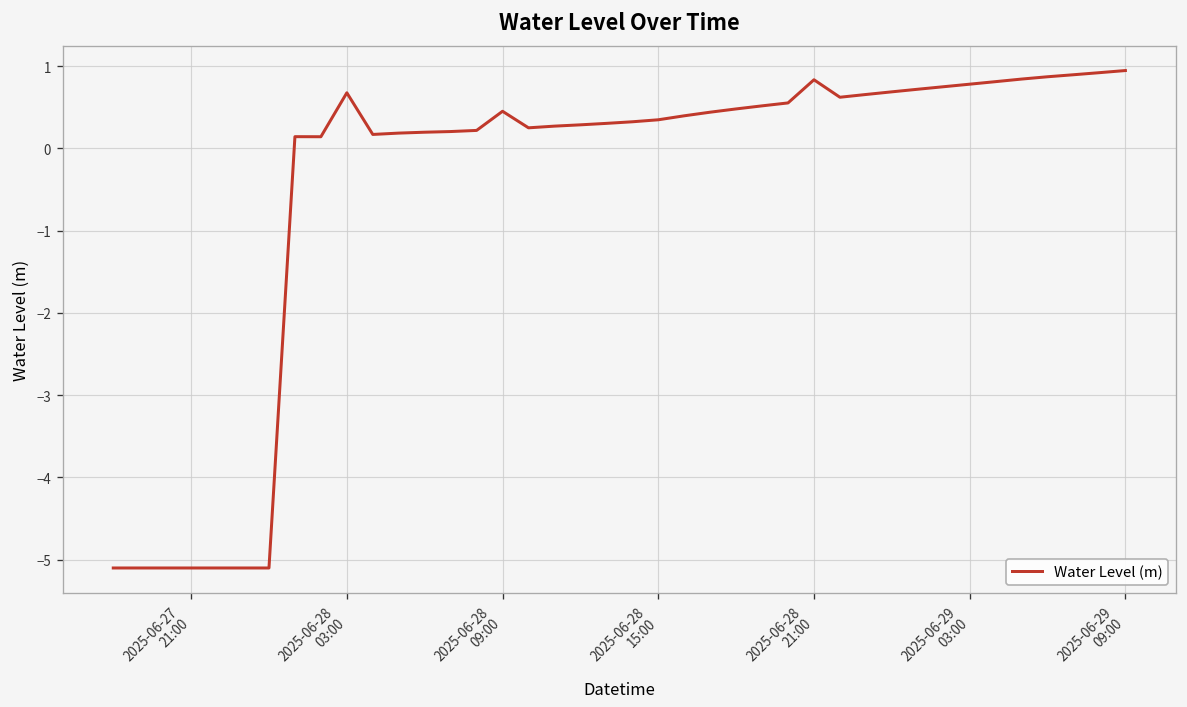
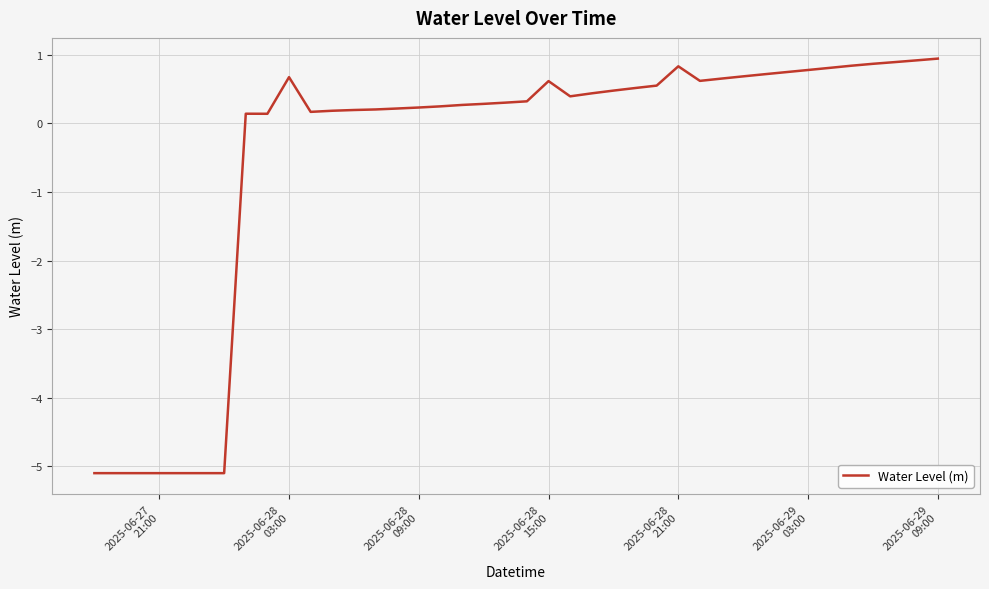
  {
    "2025-06-27 21:00": -5.1,
    "2025-06-28 03:00": 0.7,
-   "2025-06-28 09:00": 0.5,
-   "2025-06-28 15:00": 0.3,
+   "2025-06-28 09:00": 0.2,
+   "2025-06-28 15:00": 0.6,
    "2025-06-28 21:00": 0.8,
    "2025-06-29 03:00": 0.8,
    "2025-06-29 09:00": 0.9
  }
